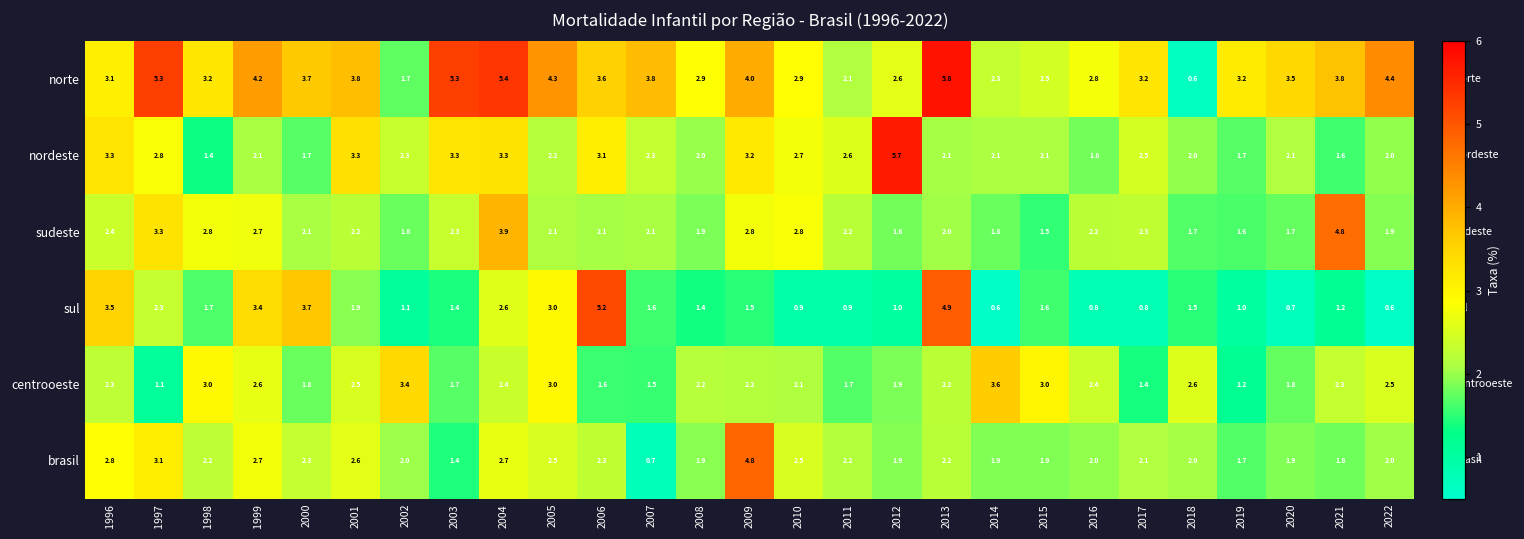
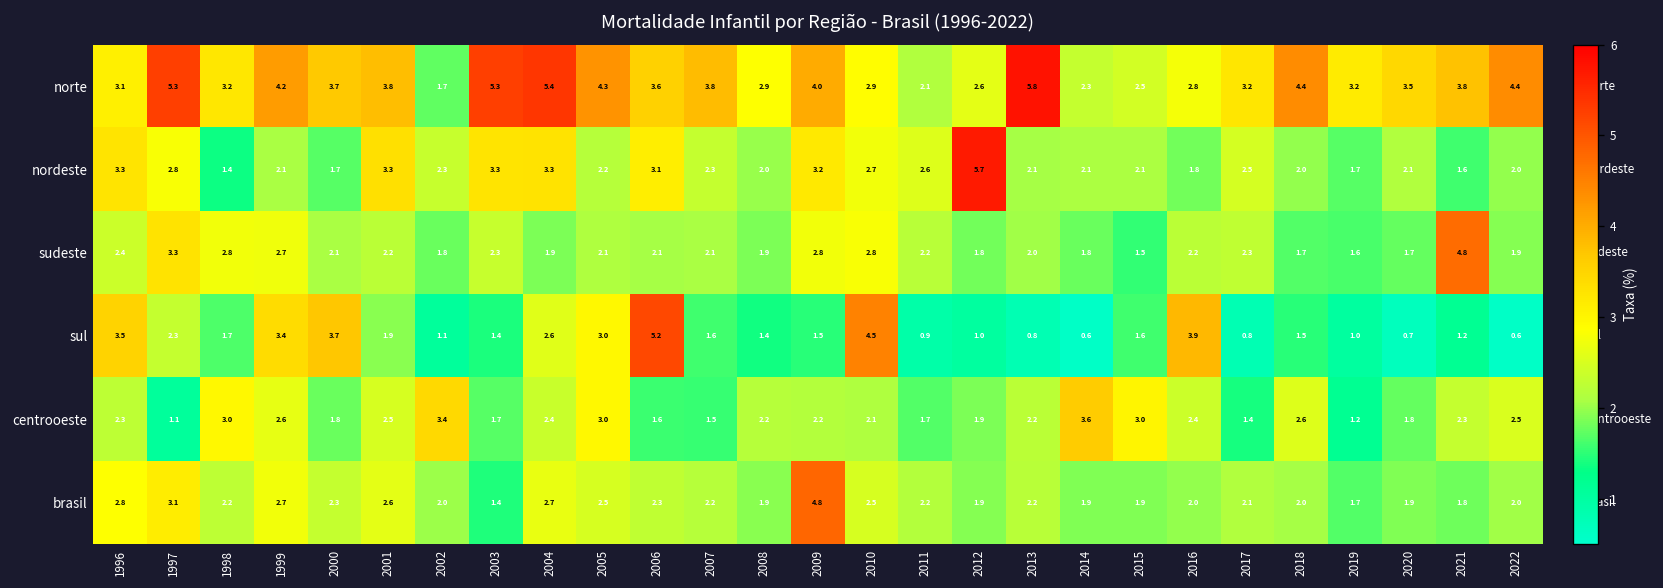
  {
    "norte": {
      "1996": 3.1,
      "1997": 5.3,
      "1998": 3.2,
      "1999": 4.2,
      "2000": 3.7,
      "2001": 3.8,
      "2002": 1.7,
      "2003": 5.3,
      "2004": 5.4,
      "2005": 4.3,
      "2006": 3.6,
      "2007": 3.8,
      "2008": 2.9,
      "2009": 4.0,
      "2010": 2.9,
      "2011": 2.1,
      "2012": 2.6,
      "2013": 5.8,
      "2014": 2.3,
      "2015": 2.5,
      "2016": 2.8,
      "2017": 3.2,
-     "2018": 0.6,
+     "2018": 4.4,
      "2019": 3.2,
      "2020": 3.5,
      "2021": 3.8,
      "2022": 4.4
    },
    "nordeste": {
      "1996": 3.3,
      "1997": 2.8,
      "1998": 1.4,
      "1999": 2.1,
      "2000": 1.7,
      "2001": 3.3,
      "2002": 2.3,
      "2003": 3.3,
      "2004": 3.3,
      "2005": 2.2,
      "2006": 3.1,
      "2007": 2.3,
      "2008": 2.0,
      "2009": 3.2,
      "2010": 2.7,
      "2011": 2.6,
      "2012": 5.7,
      "2013": 2.1,
      "2014": 2.1,
      "2015": 2.1,
      "2016": 1.8,
      "2017": 2.5,
      "2018": 2.0,
      "2019": 1.7,
      "2020": 2.1,
      "2021": 1.6,
      "2022": 2.0
    },
    "sudeste": {
      "1996": 2.4,
      "1997": 3.3,
      "1998": 2.8,
      "1999": 2.7,
      "2000": 2.1,
      "2001": 2.2,
      "2002": 1.8,
      "2003": 2.3,
-     "2004": 3.9,
+     "2004": 1.9,
      "2005": 2.1,
      "2006": 2.1,
      "2007": 2.1,
      "2008": 1.9,
      "2009": 2.8,
      "2010": 2.8,
      "2011": 2.2,
      "2012": 1.8,
      "2013": 2.0,
      "2014": 1.8,
      "2015": 1.5,
      "2016": 2.2,
      "2017": 2.3,
      "2018": 1.7,
      "2019": 1.6,
      "2020": 1.7,
      "2021": 4.8,
      "2022": 1.9
    },
    "sul": {
      "1996": 3.5,
      "1997": 2.3,
      "1998": 1.7,
      "1999": 3.4,
      "2000": 3.7,
      "2001": 1.9,
      "2002": 1.1,
      "2003": 1.4,
      "2004": 2.6,
      "2005": 3.0,
      "2006": 5.2,
      "2007": 1.6,
      "2008": 1.4,
      "2009": 1.5,
-     "2010": 0.9,
+     "2010": 4.5,
      "2011": 0.9,
      "2012": 1.0,
-     "2013": 4.9,
+     "2013": 0.8,
      "2014": 0.6,
      "2015": 1.6,
-     "2016": 0.8,
+     "2016": 3.9,
      "2017": 0.8,
      "2018": 1.5,
      "2019": 1.0,
      "2020": 0.7,
      "2021": 1.2,
      "2022": 0.6
    },
    "centrooeste": {
      "1996": 2.3,
      "1997": 1.1,
      "1998": 3.0,
      "1999": 2.6,
      "2000": 1.8,
      "2001": 2.5,
      "2002": 3.4,
      "2003": 1.7,
      "2004": 2.4,
      "2005": 3.0,
      "2006": 1.6,
      "2007": 1.5,
      "2008": 2.2,
      "2009": 2.2,
      "2010": 2.1,
      "2011": 1.7,
      "2012": 1.9,
      "2013": 2.2,
      "2014": 3.6,
      "2015": 3.0,
      "2016": 2.4,
      "2017": 1.4,
      "2018": 2.6,
      "2019": 1.2,
      "2020": 1.8,
      "2021": 2.3,
      "2022": 2.5
    },
    "brasil": {
      "1996": 2.8,
      "1997": 3.1,
      "1998": 2.2,
      "1999": 2.7,
      "2000": 2.3,
      "2001": 2.6,
      "2002": 2.0,
      "2003": 1.4,
      "2004": 2.7,
      "2005": 2.5,
      "2006": 2.3,
-     "2007": 0.7,
+     "2007": 2.2,
      "2008": 1.9,
      "2009": 4.8,
      "2010": 2.5,
      "2011": 2.2,
      "2012": 1.9,
      "2013": 2.2,
      "2014": 1.9,
      "2015": 1.9,
      "2016": 2.0,
      "2017": 2.1,
      "2018": 2.0,
      "2019": 1.7,
      "2020": 1.9,
      "2021": 1.8,
      "2022": 2.0
    }
  }
